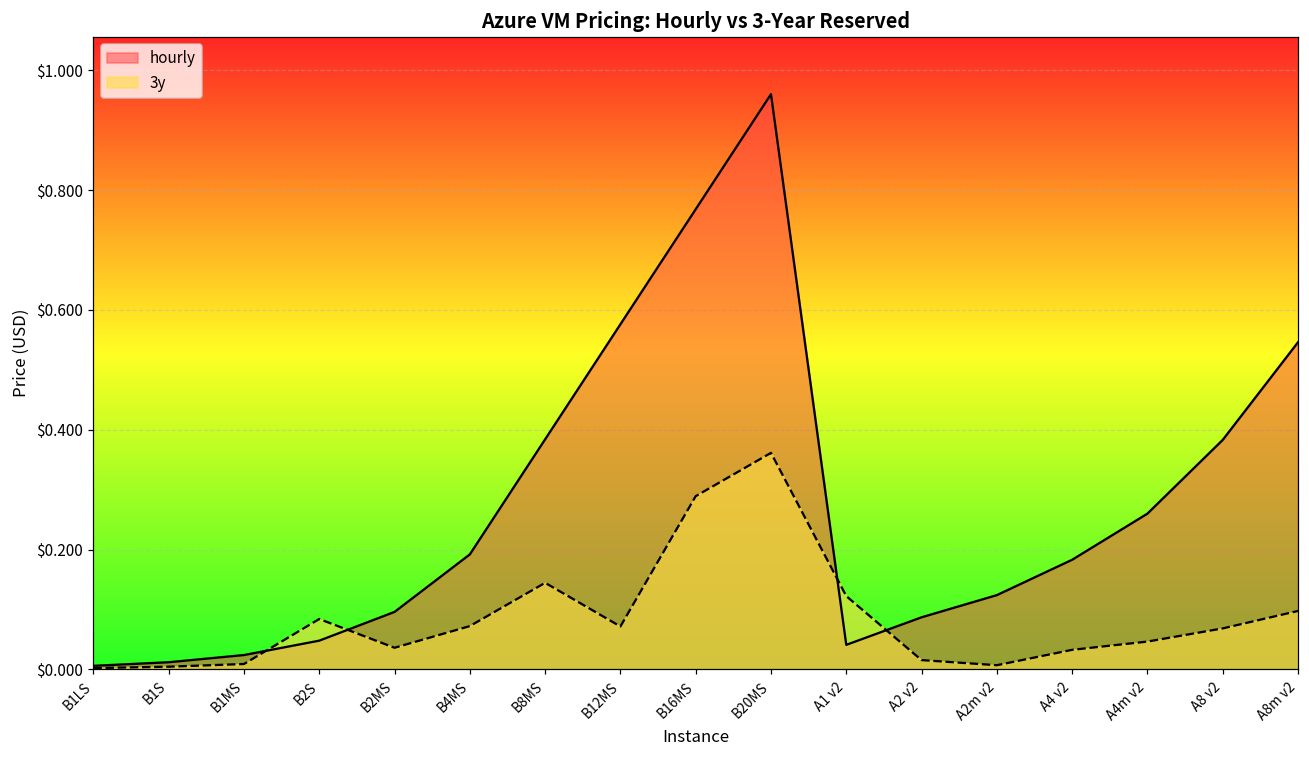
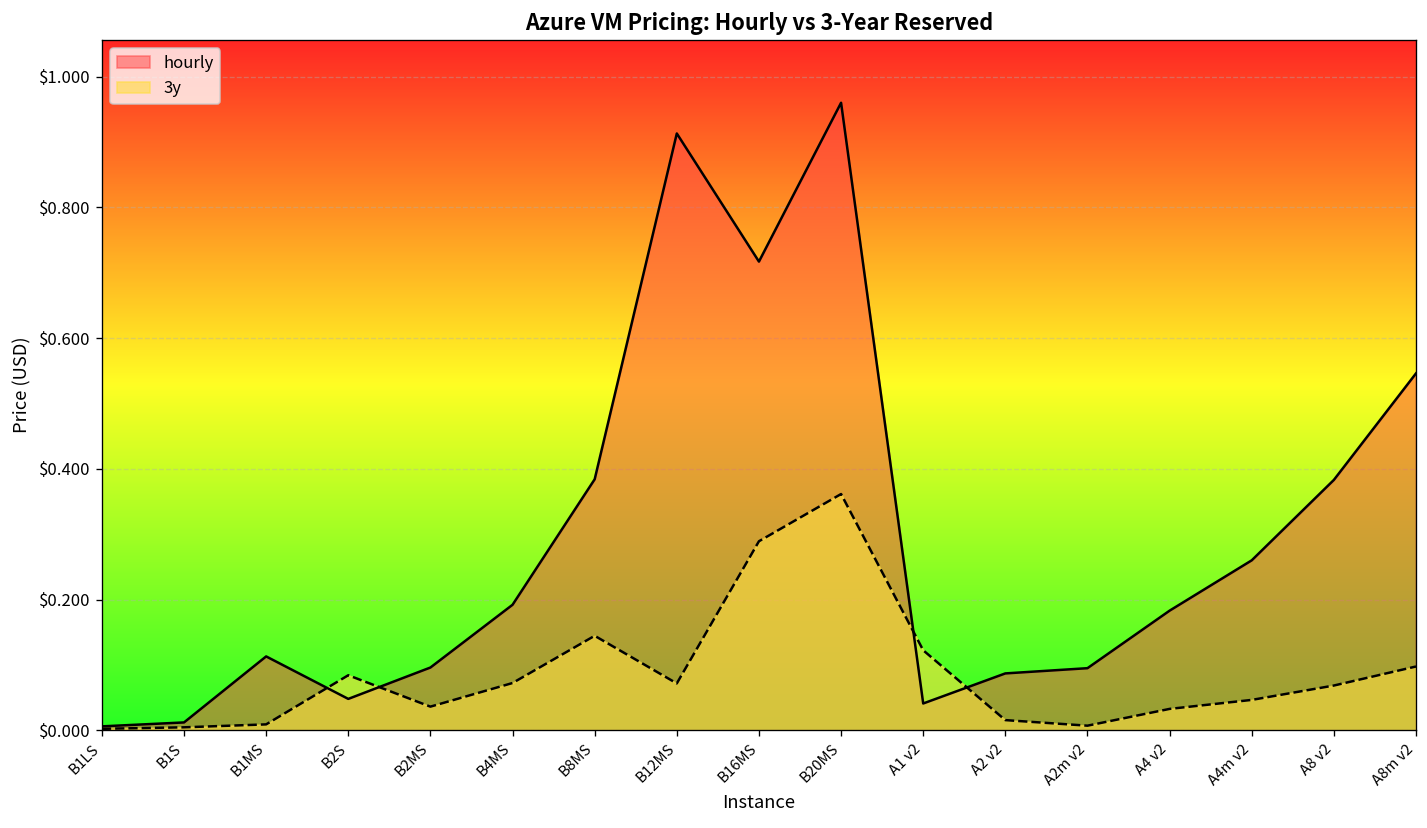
  {
    "hourly": {
      "B1S": "$0.01",
-     "B1MS": "$0.02",
+     "B1MS": "$0.11",
      "B2S": "$0.05",
      "B2MS": "$0.10",
      "B4MS": "$0.19",
      "B8MS": "$0.38",
-     "B12MS": "$0.58",
-     "B16MS": "$0.77",
+     "B12MS": "$0.91",
+     "B16MS": "$0.72",
      "B20MS": "$0.96",
      "A1 v2": "$0.04",
      "A2 v2": "$0.09",
-     "A2m v2": "$0.12",
+     "A2m v2": "$0.10",
      "A4 v2": "$0.18",
      "A4m v2": "$0.26",
      "A8 v2": "$0.38",
      "A8m v2": "$0.55"
    },
    "3y": {
      "B1S": "$0.00",
      "B1MS": "$0.01",
      "B2S": "$0.08",
      "B2MS": "$0.04",
      "B4MS": "$0.07",
      "B8MS": "$0.14",
      "B12MS": "$0.07",
      "B16MS": "$0.29",
      "B20MS": "$0.36",
      "A1 v2": "$0.12",
      "A2 v2": "$0.02",
      "A2m v2": "$0.01",
      "A4 v2": "$0.03",
      "A4m v2": "$0.05",
      "A8 v2": "$0.07",
      "A8m v2": "$0.10"
    }
  }
